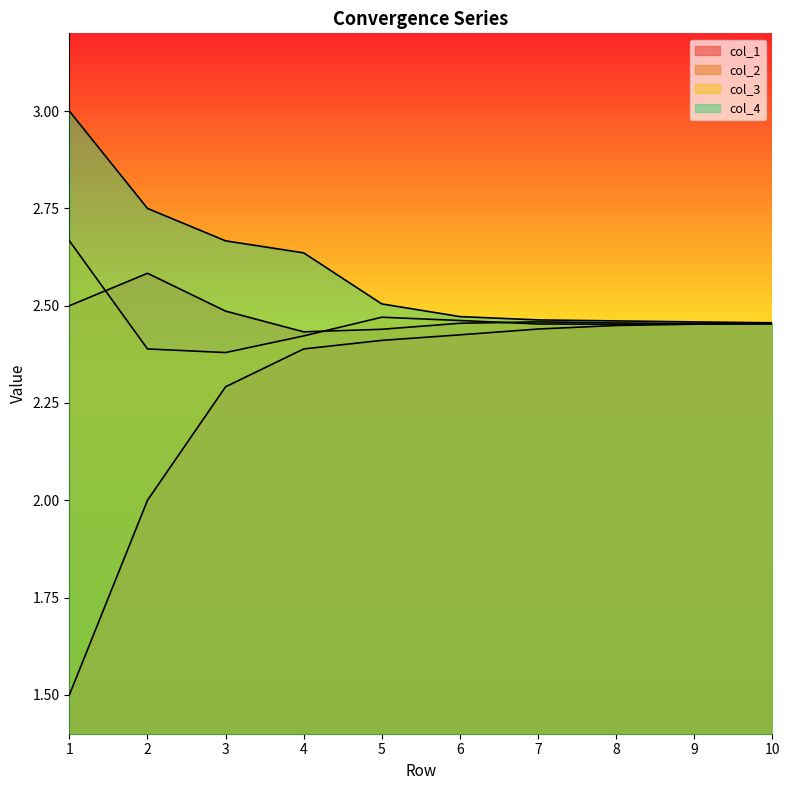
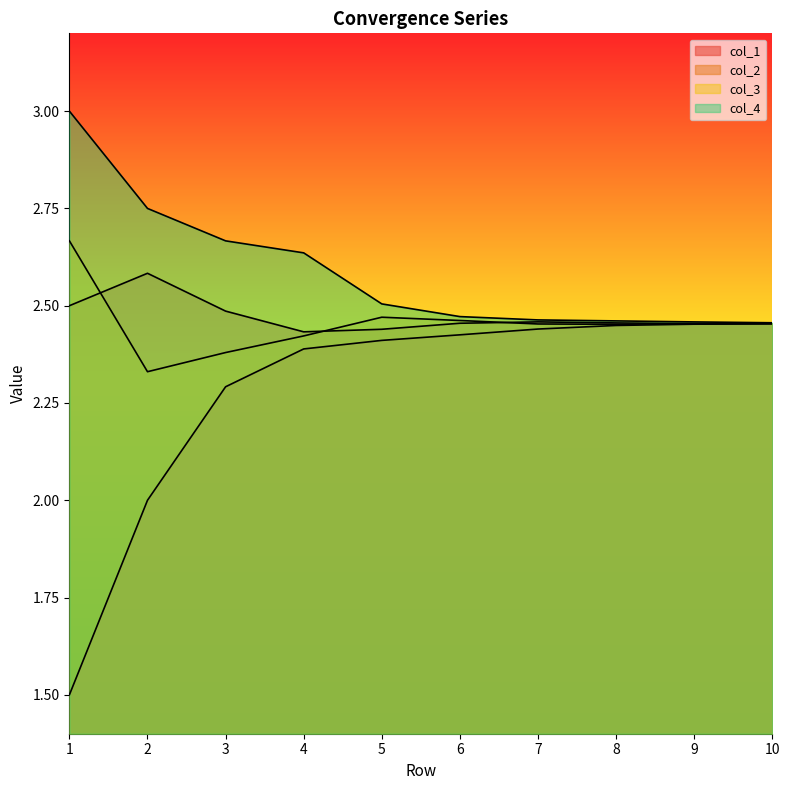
  {
    "col_3": {
      "1": 2.67,
-     "2": 2.39,
+     "2": 2.33,
      "3": 2.38,
      "4": 2.42,
      "5": 2.47,
      "6": 2.46
    },
    "col_4": {
      "1": 3.00,
      "2": 2.75,
      "3": 2.67,
      "4": 2.64,
      "5": 2.50,
      "6": 2.47
    }
  }
